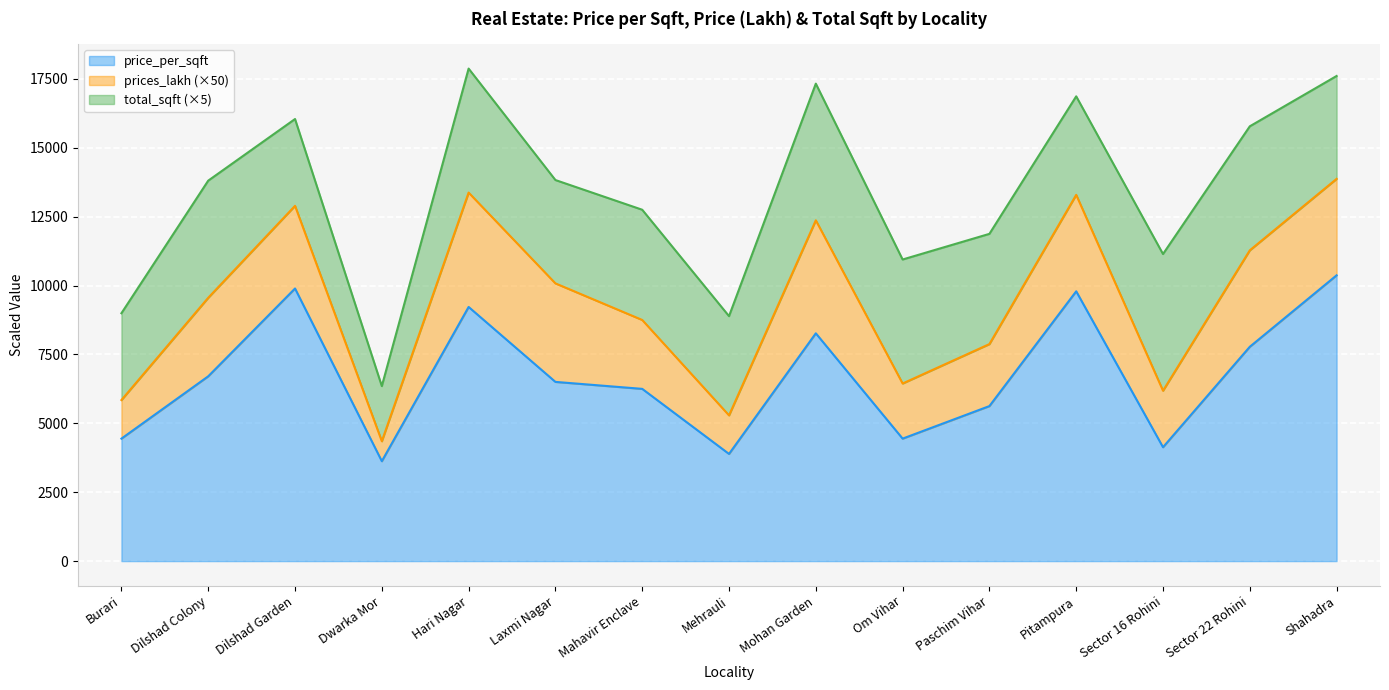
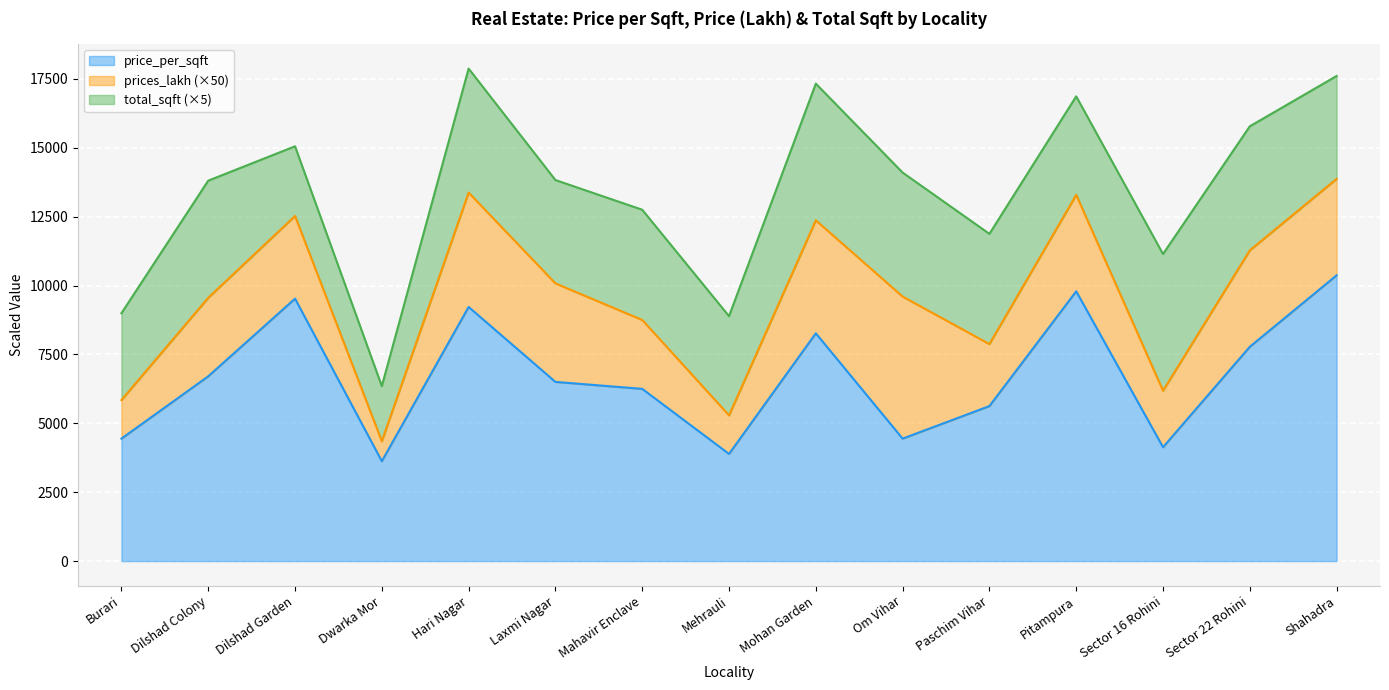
  {
    "price_per_sqft": {
      "Burari": 4400,
      "Dilshad Colony": 6700,
-     "Dilshad Garden": 9900,
+     "Dilshad Garden": 9500,
      "Dwarka Mor": 3600,
      "Hari Nagar": 9200,
      "Laxmi Nagar": 6500,
      "Mahavir Enclave": 6300,
      "Mehrauli": 3900,
      "Mohan Garden": 8300,
      "Om Vihar": 4400,
      "Paschim Vihar": 5600,
      "Pitampura": 9800,
      "Sector 16 Rohini": 4100,
      "Sector 22 Rohini": 7800,
      "Shahadra": 10400
    },
    "prices_lakh (×50)": {
      "Burari": 1400,
      "Dilshad Colony": 2900,
      "Dilshad Garden": 3000,
      "Dwarka Mor": 700,
      "Hari Nagar": 4200,
      "Laxmi Nagar": 3600,
      "Mahavir Enclave": 2500,
      "Mehrauli": 1400,
      "Mohan Garden": 4100,
-     "Om Vihar": 2000,
+     "Om Vihar": 5200,
      "Paschim Vihar": 2300,
      "Pitampura": 3500,
      "Sector 16 Rohini": 2100,
      "Sector 22 Rohini": 3500,
      "Shahadra": 3500
    },
    "total_sqft (×5)": {
      "Burari": 3100,
      "Dilshad Colony": 4300,
-     "Dilshad Garden": 3200,
+     "Dilshad Garden": 2500,
      "Dwarka Mor": 2000,
      "Hari Nagar": 4500,
      "Laxmi Nagar": 3800,
      "Mahavir Enclave": 4000,
      "Mehrauli": 3600,
      "Mohan Garden": 5000,
      "Om Vihar": 4500,
      "Paschim Vihar": 4000,
      "Pitampura": 3600,
      "Sector 16 Rohini": 5000,
      "Sector 22 Rohini": 4500,
      "Shahadra": 3700
    }
  }
